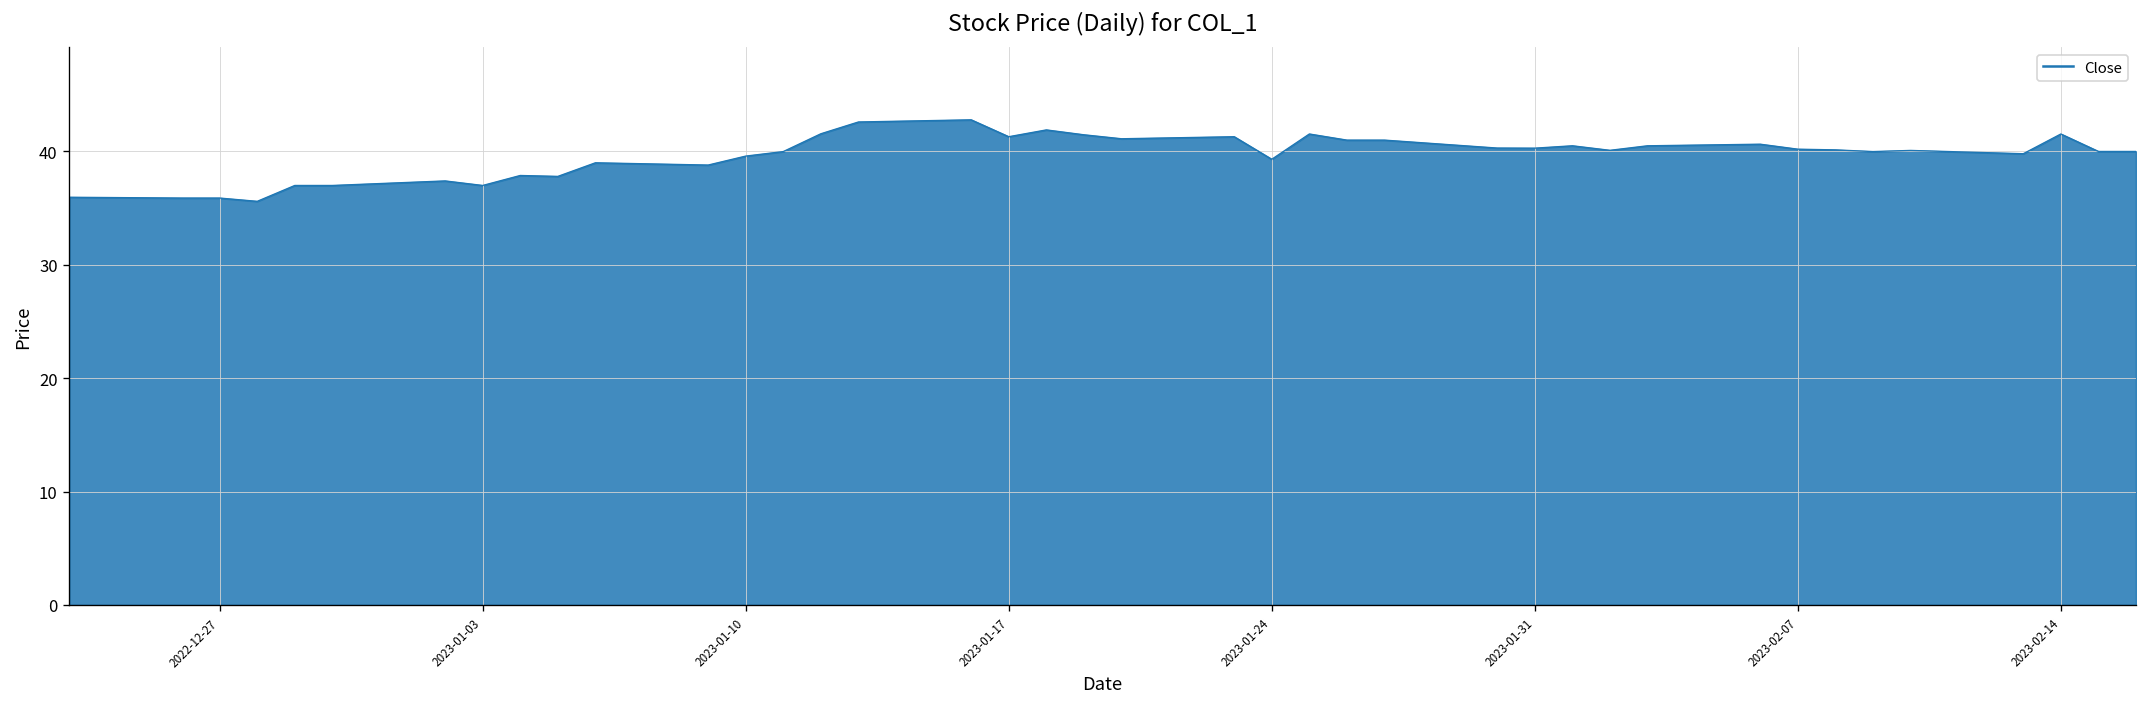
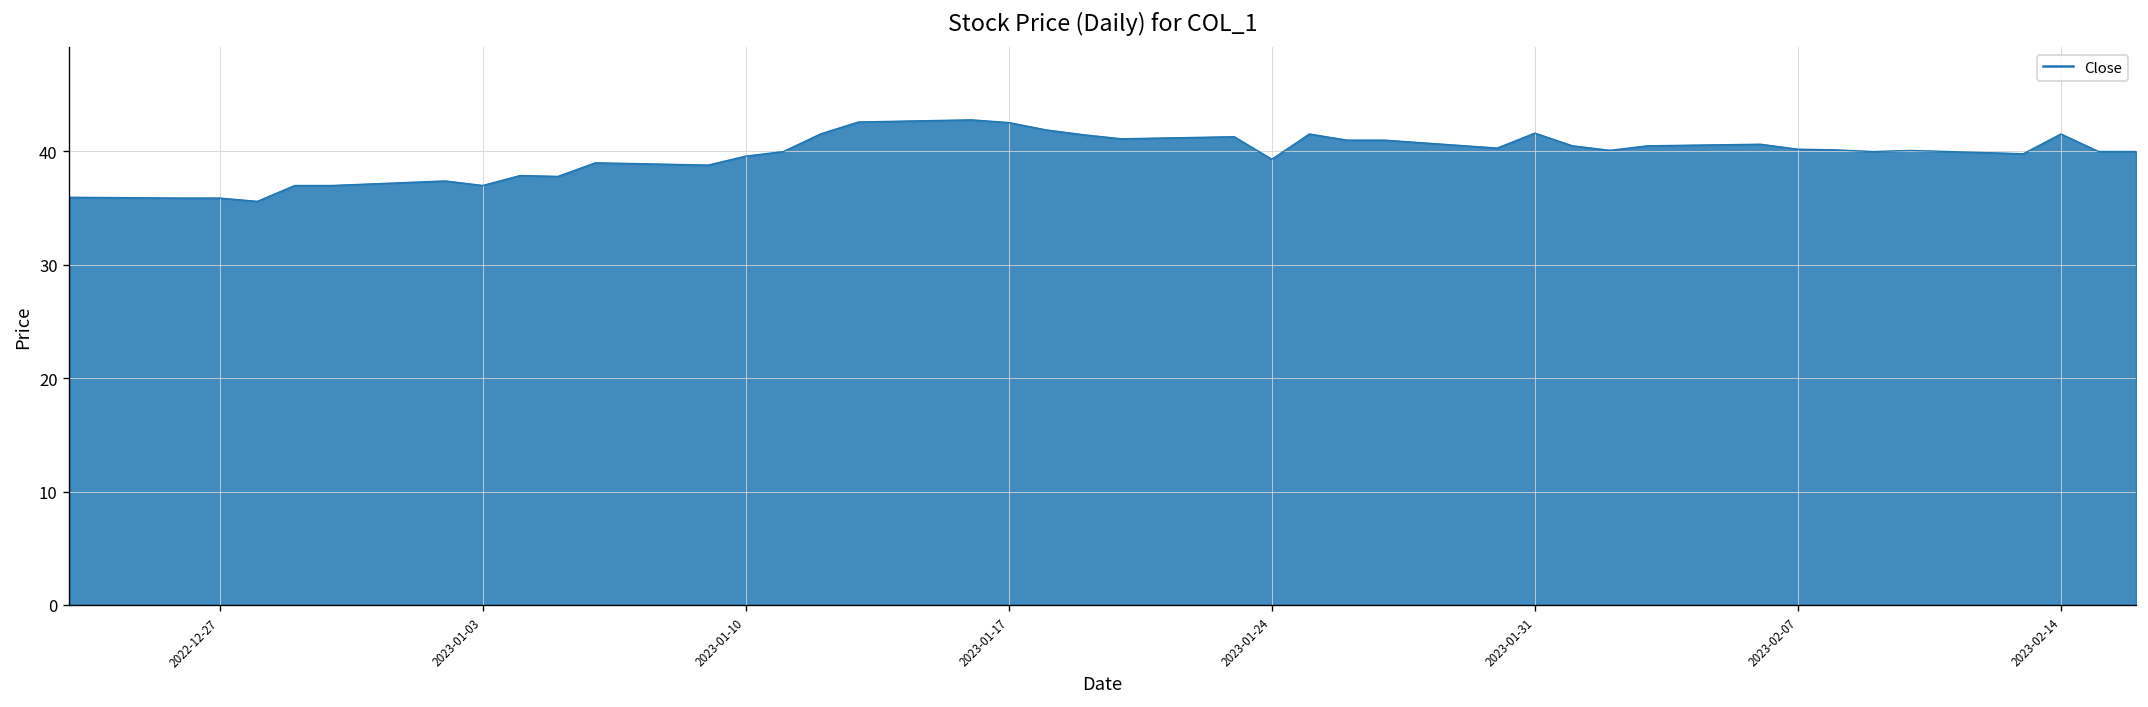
  {
    "2022-12-27": 36,
    "2023-01-03": 37,
    "2023-01-10": 40,
-   "2023-01-17": 41,
+   "2023-01-17": 43,
    "2023-01-24": 39,
-   "2023-01-31": 40,
+   "2023-01-31": 42,
    "2023-02-07": 40,
    "2023-02-14": 42
  }
